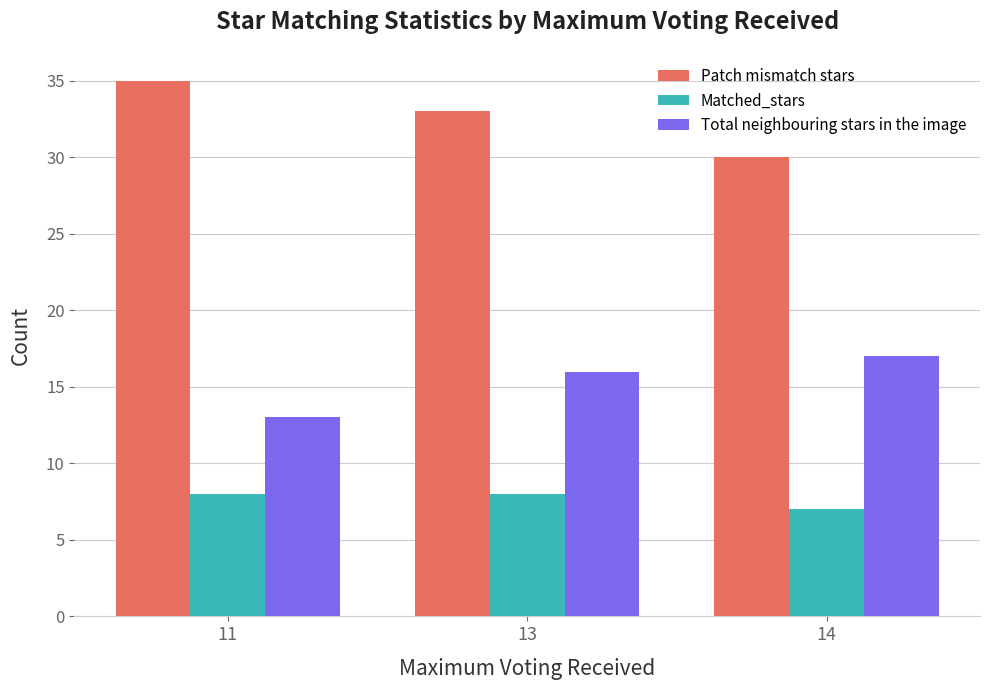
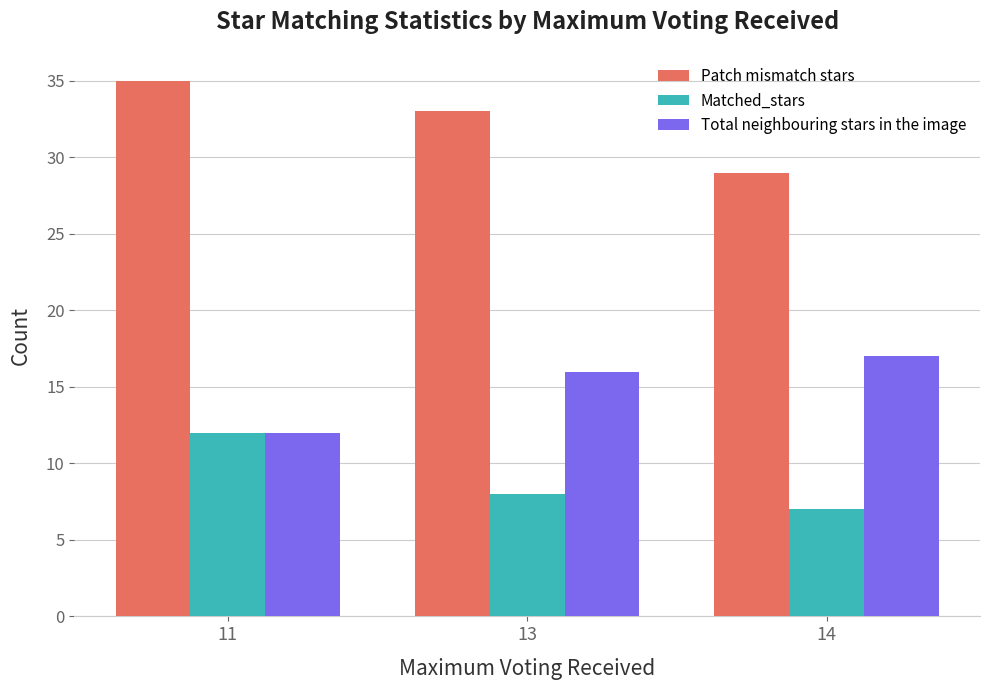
  {
    "Patch mismatch stars": {
      "11": 35,
      "13": 33,
-     "14": 30
+     "14": 29
    },
    "Matched_stars": {
-     "11": 8,
+     "11": 12,
      "13": 8,
      "14": 7
    },
    "Total neighbouring stars in the image": {
-     "11": 13,
+     "11": 12,
      "13": 16,
      "14": 17
    }
  }
